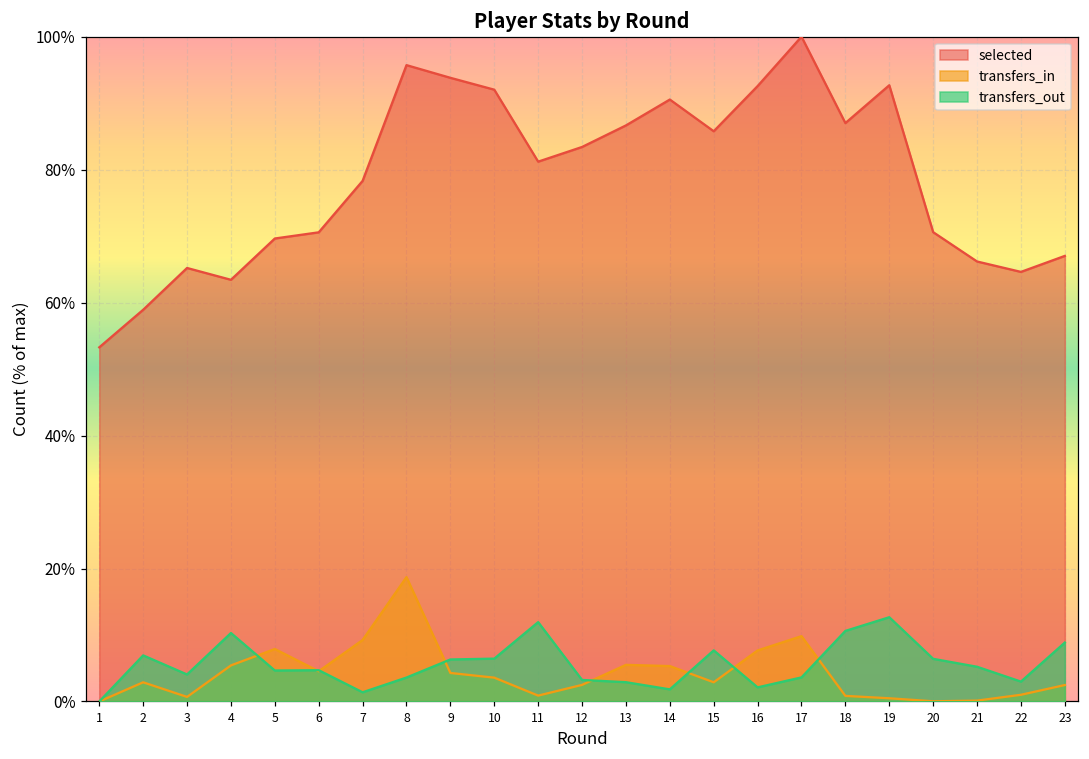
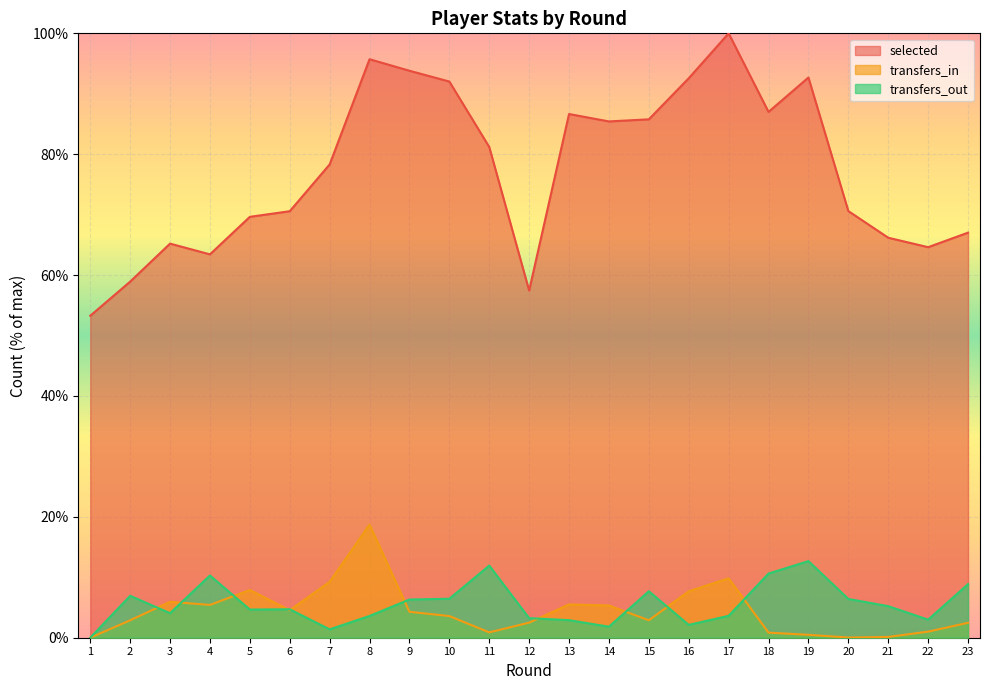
  {
    "selected": {
      "1": "53%",
      "2": "59%",
      "3": "65%",
      "4": "63%",
      "5": "70%",
      "6": "71%",
      "7": "78%",
      "8": "96%",
      "9": "94%",
      "10": "92%",
      "11": "81%",
-     "12": "83%",
+     "12": "57%",
      "13": "87%",
-     "14": "91%",
+     "14": "85%",
      "15": "86%",
      "16": "93%",
      "17": "100%",
      "18": "87%",
      "19": "93%",
      "20": "71%",
      "21": "66%",
      "22": "65%",
      "23": "67%"
    },
    "transfers_in": {
      "2": "3%",
-     "3": "1%",
+     "3": "6%",
      "4": "5%",
      "5": "8%",
      "7": "9%",
      "8": "19%",
      "9": "4%",
      "10": "4%",
      "11": "1%",
      "12": "2%",
      "13": "6%",
      "14": "5%",
      "15": "3%",
      "16": "8%",
      "17": "10%",
      "18": "1%",
      "19": "0%",
      "20": "0%",
      "21": "0%",
      "22": "1%",
      "23": "2%"
    },
    "transfers_out": {
      "2": "7%",
      "3": "4%",
      "4": "10%",
      "5": "5%",
      "7": "1%",
      "8": "4%",
      "9": "6%",
      "10": "6%",
      "11": "12%",
      "12": "3%",
      "13": "3%",
      "14": "2%",
      "15": "8%",
      "16": "2%",
      "17": "4%",
      "18": "11%",
      "19": "13%",
      "20": "6%",
      "21": "5%",
      "22": "3%",
      "23": "9%"
    }
  }
